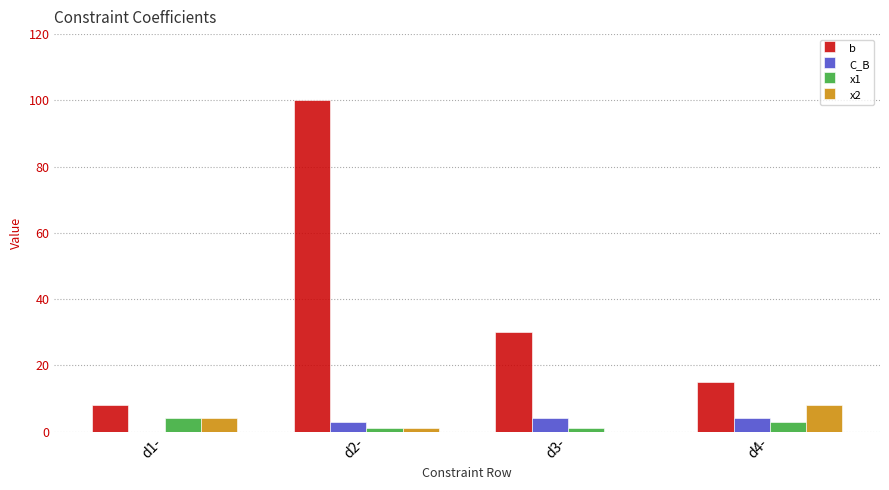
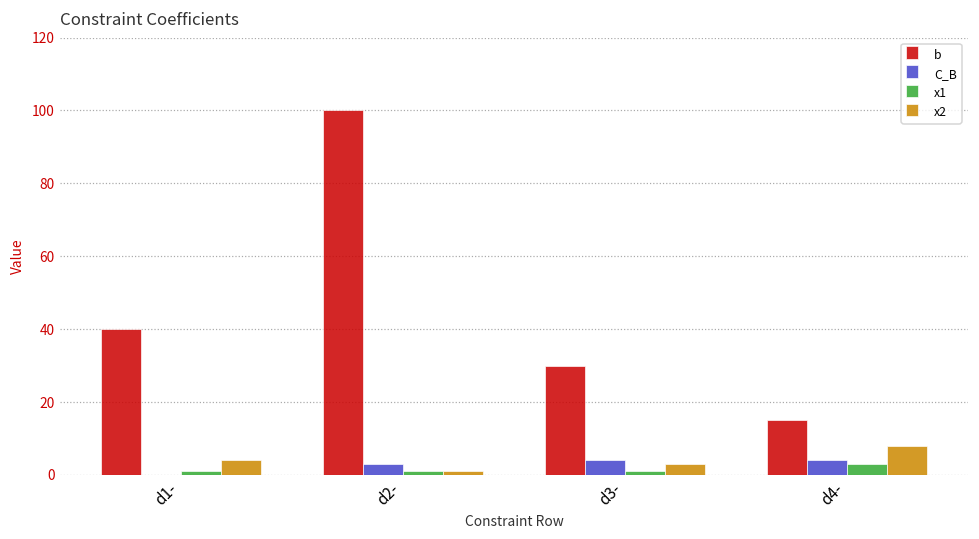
  {
    "b": {
-     "d1-": 8,
+     "d1-": 40,
      "d2-": 100,
      "d3-": 30,
      "d4-": 15
    },
    "C_B": {
      "d1-": 0,
      "d2-": 3,
      "d3-": 4,
      "d4-": 4
    },
    "x1": {
-     "d1-": 4,
+     "d1-": 1,
      "d2-": 1,
      "d3-": 1,
      "d4-": 3
    },
    "x2": {
      "d1-": 4,
      "d2-": 1,
-     "d3-": 0,
+     "d3-": 3,
      "d4-": 8
    }
  }
